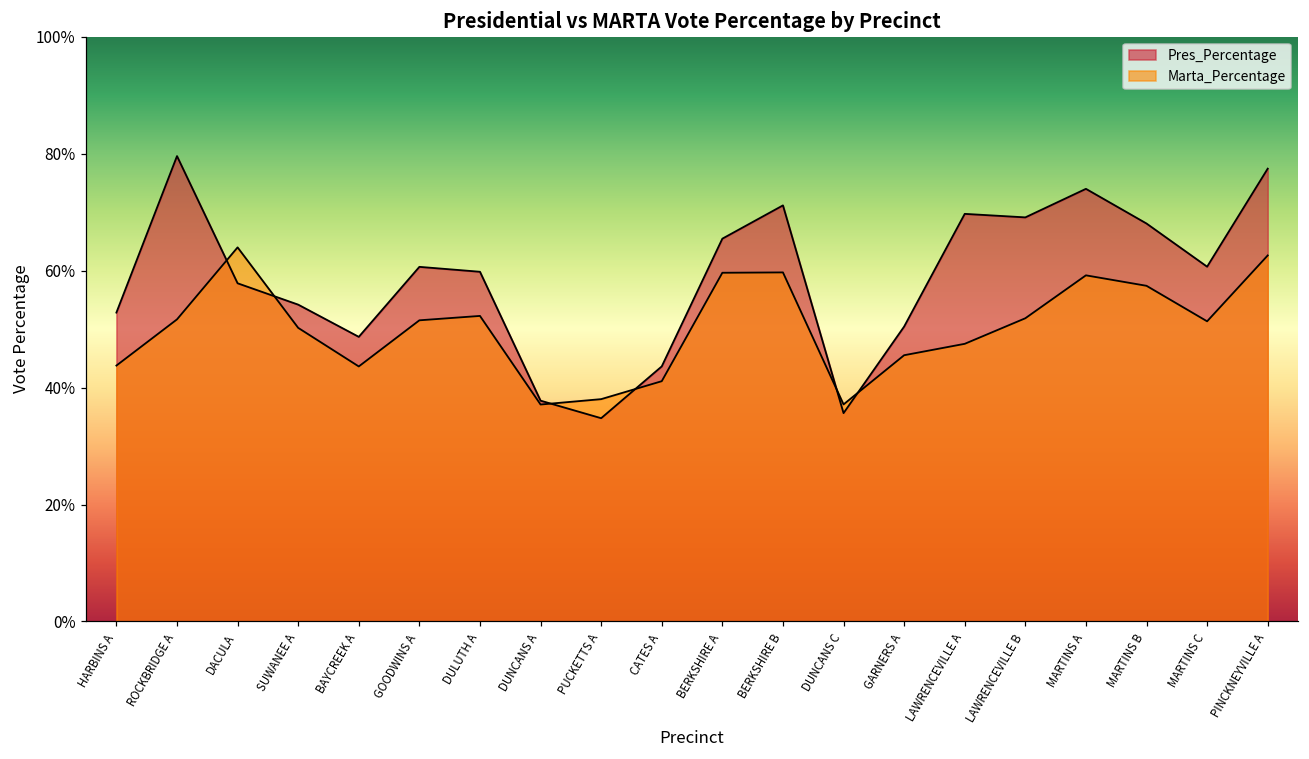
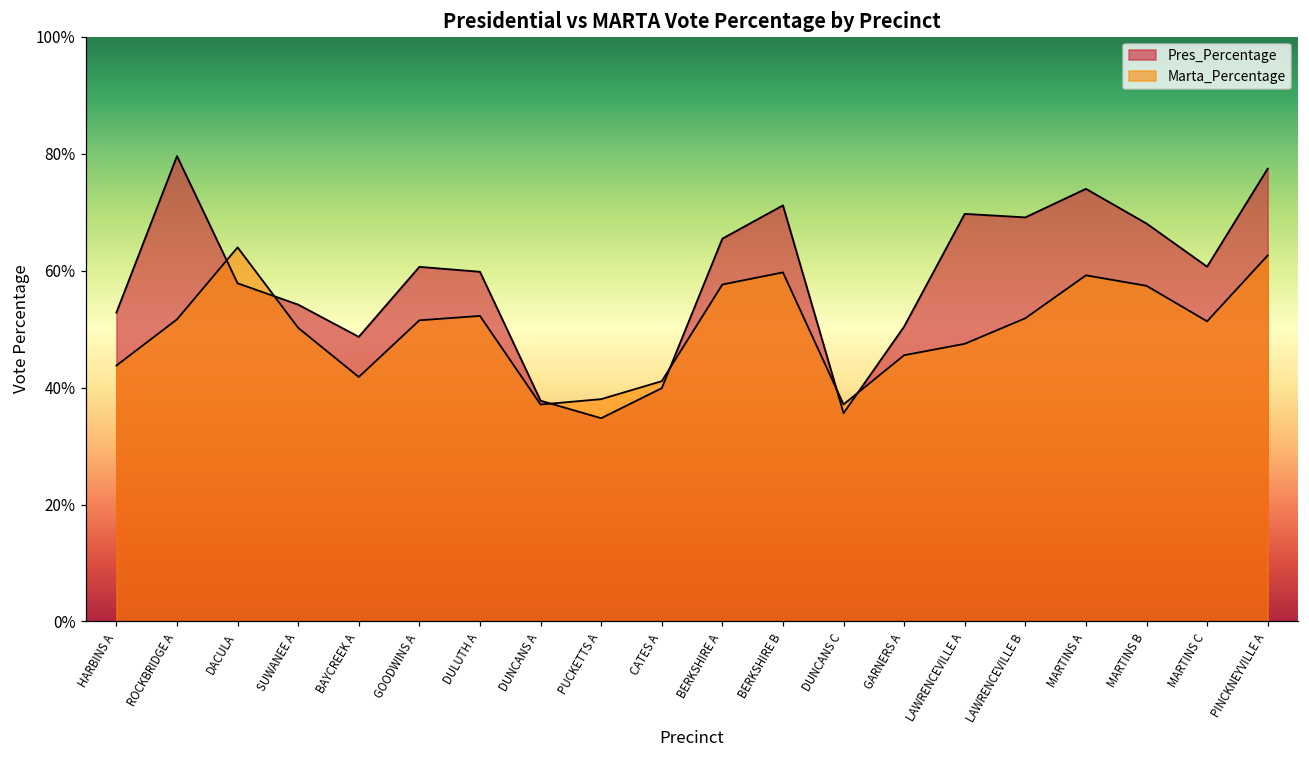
  {
    "Pres_Percentage": {
      "HARBINS A": "53%",
      "ROCKBRIDGE A": "80%",
      "DACULA": "58%",
      "SUWANEE A": "54%",
      "BAYCREEK A": "49%",
      "GOODWINS A": "61%",
      "DULUTH A": "60%",
      "DUNCANS A": "38%",
      "PUCKETTS A": "35%",
-     "CATES A": "44%",
+     "CATES A": "40%",
      "BERKSHIRE A": "65%",
      "BERKSHIRE B": "71%",
      "DUNCANS C": "36%",
      "GARNERS A": "50%",
      "LAWRENCEVILLE A": "70%",
      "LAWRENCEVILLE B": "69%",
      "MARTINS A": "74%",
      "MARTINS B": "68%",
      "MARTINS C": "61%",
      "PINCKNEYVILLE A": "77%"
    },
    "Marta_Percentage": {
      "HARBINS A": "44%",
      "ROCKBRIDGE A": "52%",
      "DACULA": "64%",
      "SUWANEE A": "50%",
-     "BAYCREEK A": "44%",
+     "BAYCREEK A": "42%",
      "GOODWINS A": "52%",
      "DULUTH A": "52%",
      "DUNCANS A": "37%",
      "PUCKETTS A": "38%",
      "CATES A": "41%",
-     "BERKSHIRE A": "60%",
+     "BERKSHIRE A": "58%",
      "BERKSHIRE B": "60%",
      "DUNCANS C": "37%",
      "GARNERS A": "46%",
      "LAWRENCEVILLE A": "47%",
      "LAWRENCEVILLE B": "52%",
      "MARTINS A": "59%",
      "MARTINS B": "57%",
      "MARTINS C": "51%",
      "PINCKNEYVILLE A": "63%"
    }
  }
